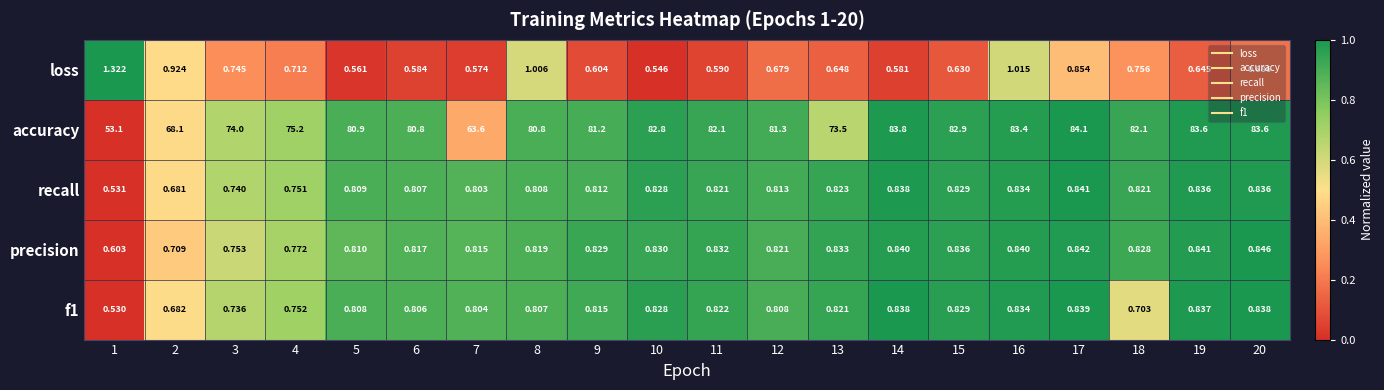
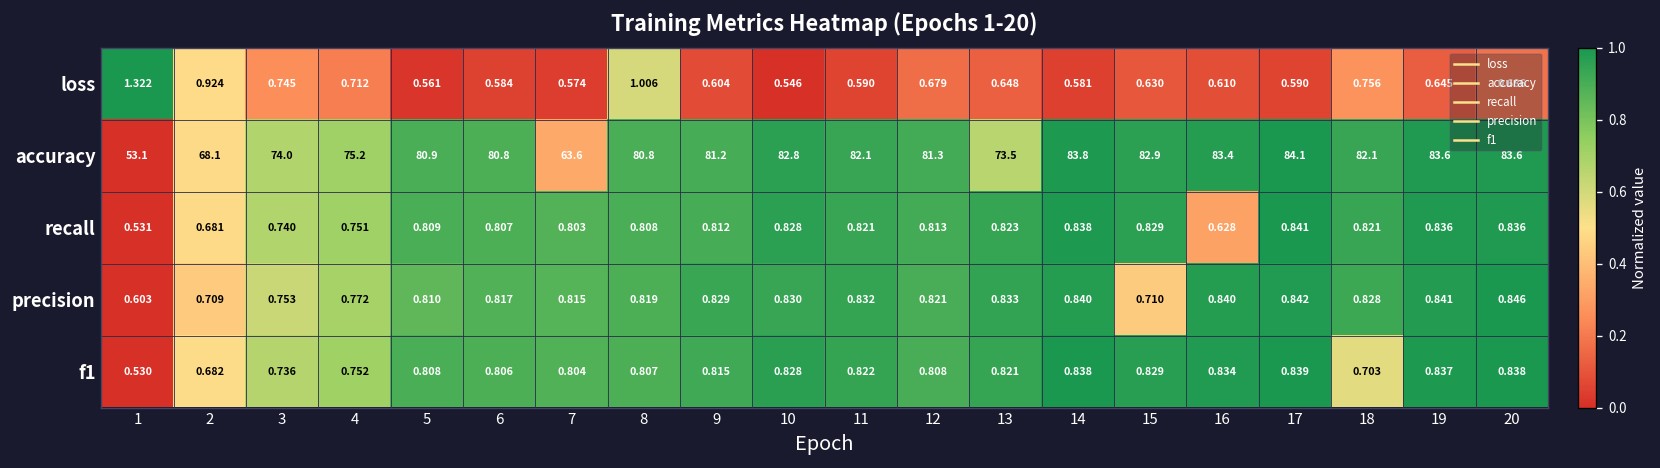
  {
    "loss": {
      "1": 1.322,
      "2": 0.924,
      "3": 0.745,
      "4": 0.712,
      "5": 0.561,
      "6": 0.584,
      "7": 0.574,
      "8": 1.006,
      "9": 0.604,
      "10": 0.546,
      "11": 0.590,
      "12": 0.679,
      "13": 0.648,
      "14": 0.581,
      "15": 0.630,
-     "16": 1.015,
-     "17": 0.854,
+     "16": 0.610,
+     "17": 0.590,
      "18": 0.756
    },
    "accuracy": {
      "1": 53.1,
      "2": 68.1,
      "3": 74.0,
      "4": 75.2,
      "5": 80.9,
      "6": 80.8,
      "7": 63.6,
      "8": 80.8,
      "9": 81.2,
      "10": 82.8,
      "11": 82.1,
      "12": 81.3,
      "13": 73.5,
      "14": 83.8,
      "15": 82.9,
      "16": 83.4,
      "17": 84.1,
      "18": 82.1,
      "19": 83.6,
      "20": 83.6
    },
    "recall": {
      "1": 0.531,
      "2": 0.681,
      "3": 0.740,
      "4": 0.751,
      "5": 0.809,
      "6": 0.807,
      "7": 0.803,
      "8": 0.808,
      "9": 0.812,
      "10": 0.828,
      "11": 0.821,
      "12": 0.813,
      "13": 0.823,
      "14": 0.838,
      "15": 0.829,
-     "16": 0.834,
+     "16": 0.628,
      "17": 0.841,
      "18": 0.821,
      "19": 0.836,
      "20": 0.836
    },
    "precision": {
      "1": 0.603,
      "2": 0.709,
      "3": 0.753,
      "4": 0.772,
      "5": 0.810,
      "6": 0.817,
      "7": 0.815,
      "8": 0.819,
      "9": 0.829,
      "10": 0.830,
      "11": 0.832,
      "12": 0.821,
      "13": 0.833,
      "14": 0.840,
-     "15": 0.836,
+     "15": 0.710,
      "16": 0.840,
      "17": 0.842,
      "18": 0.828,
      "19": 0.841,
      "20": 0.846
    },
    "f1": {
      "1": 0.530,
      "2": 0.682,
      "3": 0.736,
      "4": 0.752,
      "5": 0.808,
      "6": 0.806,
      "7": 0.804,
      "8": 0.807,
      "9": 0.815,
      "10": 0.828,
      "11": 0.822,
      "12": 0.808,
      "13": 0.821,
      "14": 0.838,
      "15": 0.829,
      "16": 0.834,
      "17": 0.839,
      "18": 0.703,
      "19": 0.837,
      "20": 0.838
    }
  }
